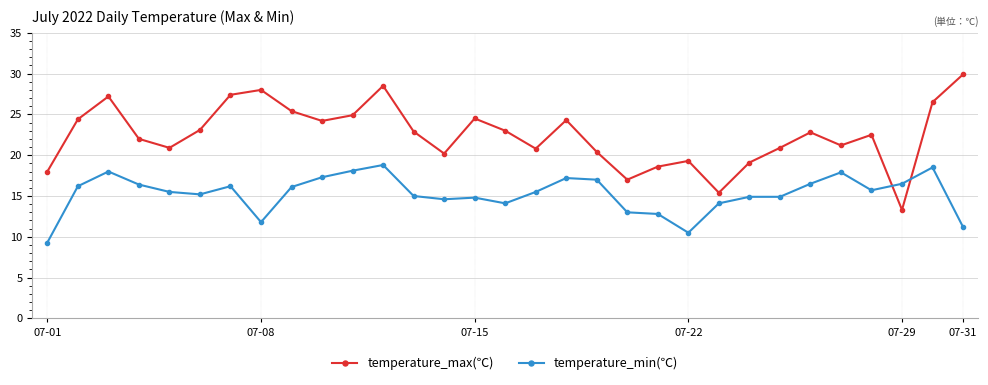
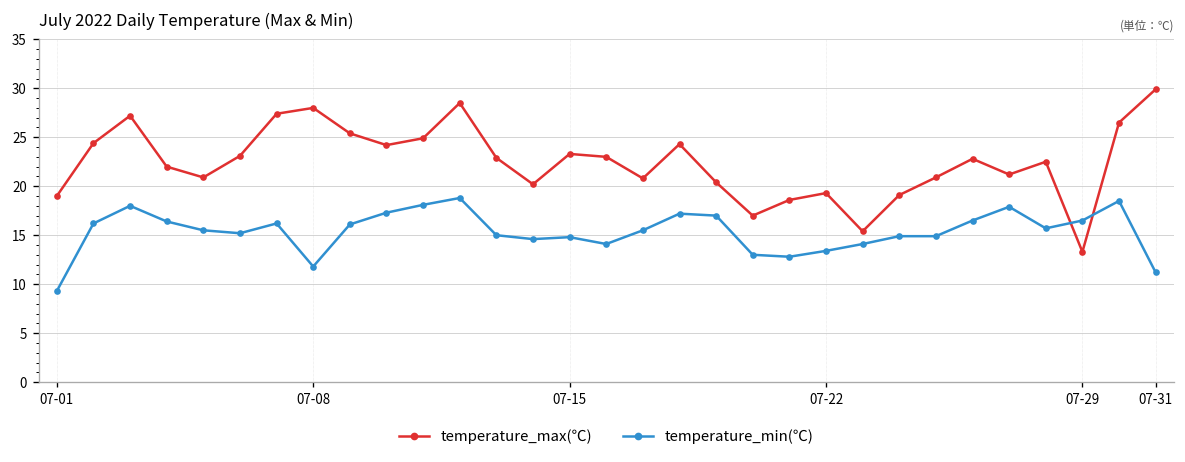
  {
    "temperature_max(℃)": {
-     "07-01": 18,
+     "07-01": 19,
      "07-08": 28,
-     "07-15": 25,
+     "07-15": 23,
      "07-22": 19,
      "07-29": 13,
      "07-31": 30
    },
    "temperature_min(℃)": {
      "07-01": 9,
      "07-08": 12,
      "07-15": 15,
-     "07-22": 11,
+     "07-22": 13,
      "07-29": 17,
      "07-31": 11
    }
  }
